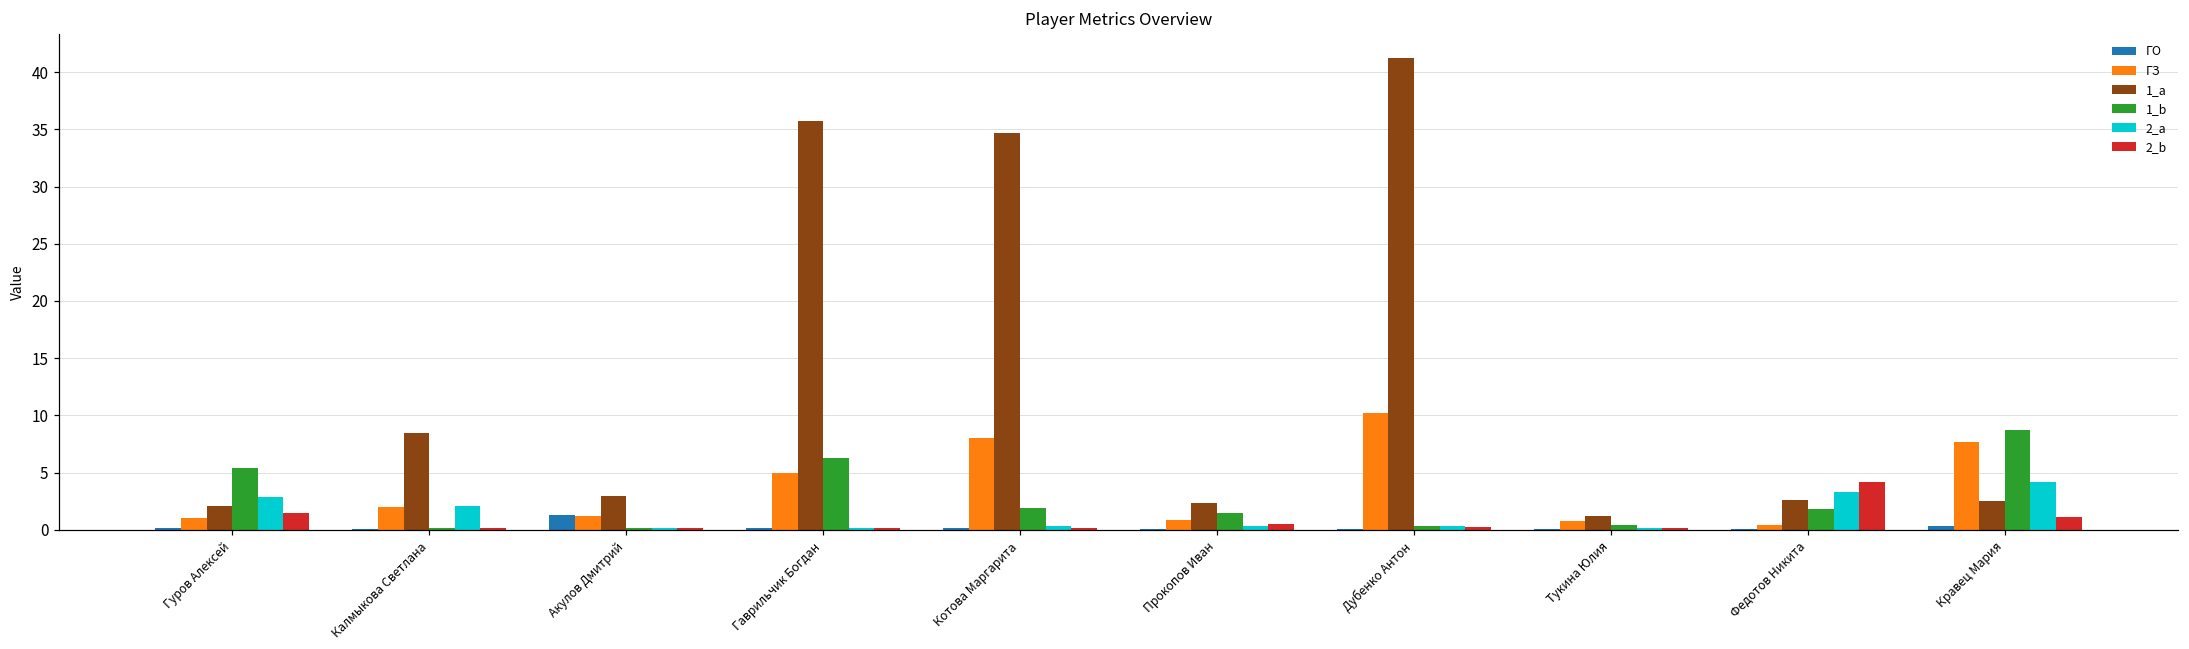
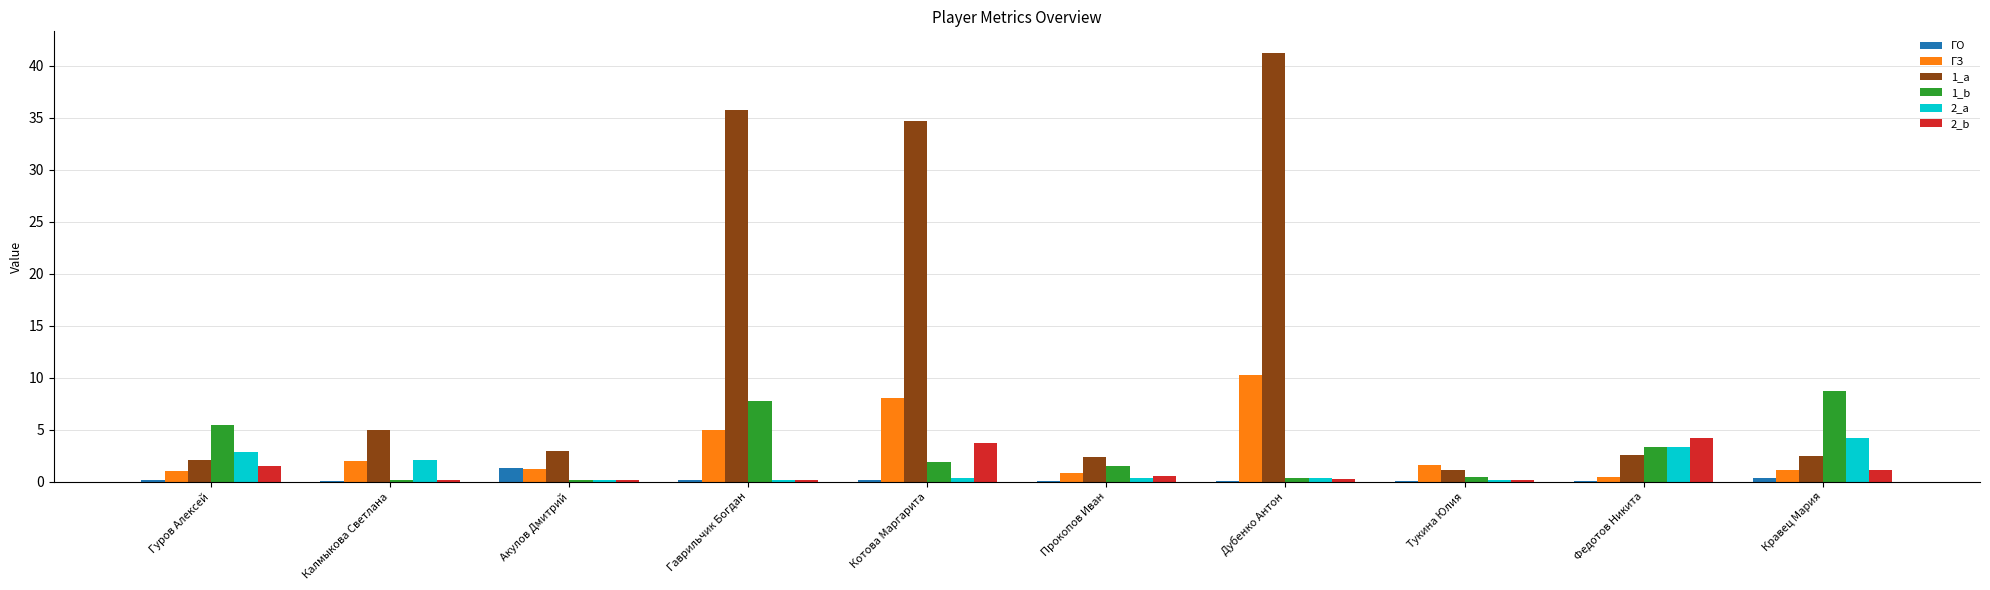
  {
    "ГО": {
      "Акулов Дмитрий": 1.3,
      "Кравец Мария": 0.3
    },
    "ГЗ": {
      "Гуров Алексей": 1.0,
      "Калмыкова Светлана": 2.0,
      "Акулов Дмитрий": 1.2,
      "Гаврильчик Богдан": 5.0,
      "Котова Маргарита": 8.0,
      "Прокопов Иван": 0.9,
      "Дубенко Антон": 10.2,
-     "Тукина Юлия": 0.7,
+     "Тукина Юлия": 1.6,
      "Федотов Никита": 0.4,
-     "Кравец Мария": 7.7
+     "Кравец Мария": 1.1
    },
    "1_a": {
      "Гуров Алексей": 2.1,
-     "Калмыкова Светлана": 8.5,
+     "Калмыкова Светлана": 4.9,
      "Акулов Дмитрий": 2.9,
      "Гаврильчик Богдан": 35.7,
      "Котова Маргарита": 34.7,
      "Прокопов Иван": 2.4,
      "Дубенко Антон": 41.2,
      "Тукина Юлия": 1.2,
      "Федотов Никита": 2.6,
      "Кравец Мария": 2.5
    },
    "1_b": {
      "Гуров Алексей": 5.5,
-     "Гаврильчик Богдан": 6.3,
+     "Гаврильчик Богдан": 7.8,
      "Котова Маргарита": 1.9,
      "Прокопов Иван": 1.5,
      "Дубенко Антон": 0.3,
      "Тукина Юлия": 0.5,
-     "Федотов Никита": 1.8,
+     "Федотов Никита": 3.3,
      "Кравец Мария": 8.7
    },
    "2_a": {
      "Гуров Алексей": 2.8,
      "Калмыкова Светлана": 2.1,
      "Котова Маргарита": 0.3,
      "Прокопов Иван": 0.3,
      "Дубенко Антон": 0.3,
      "Федотов Никита": 3.3,
      "Кравец Мария": 4.2
    },
    "2_b": {
      "Гуров Алексей": 1.5,
-     "Котова Маргарита": 0.1,
+     "Котова Маргарита": 3.8,
      "Прокопов Иван": 0.6,
      "Дубенко Антон": 0.3,
      "Федотов Никита": 4.2,
      "Кравец Мария": 1.1
    }
  }
